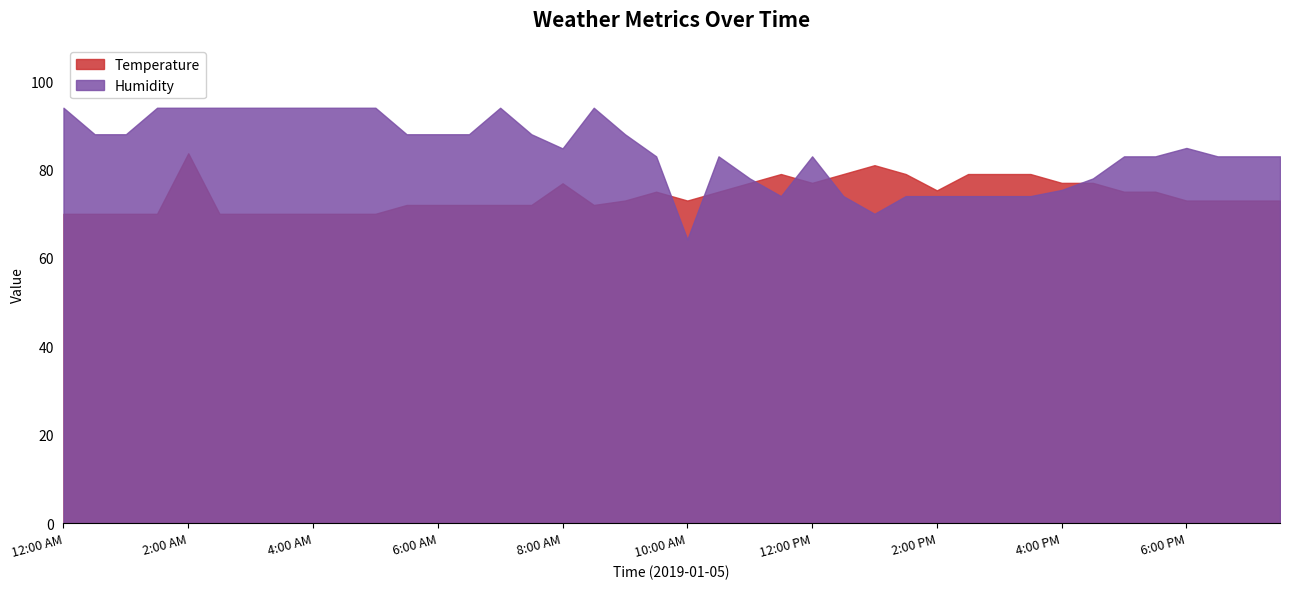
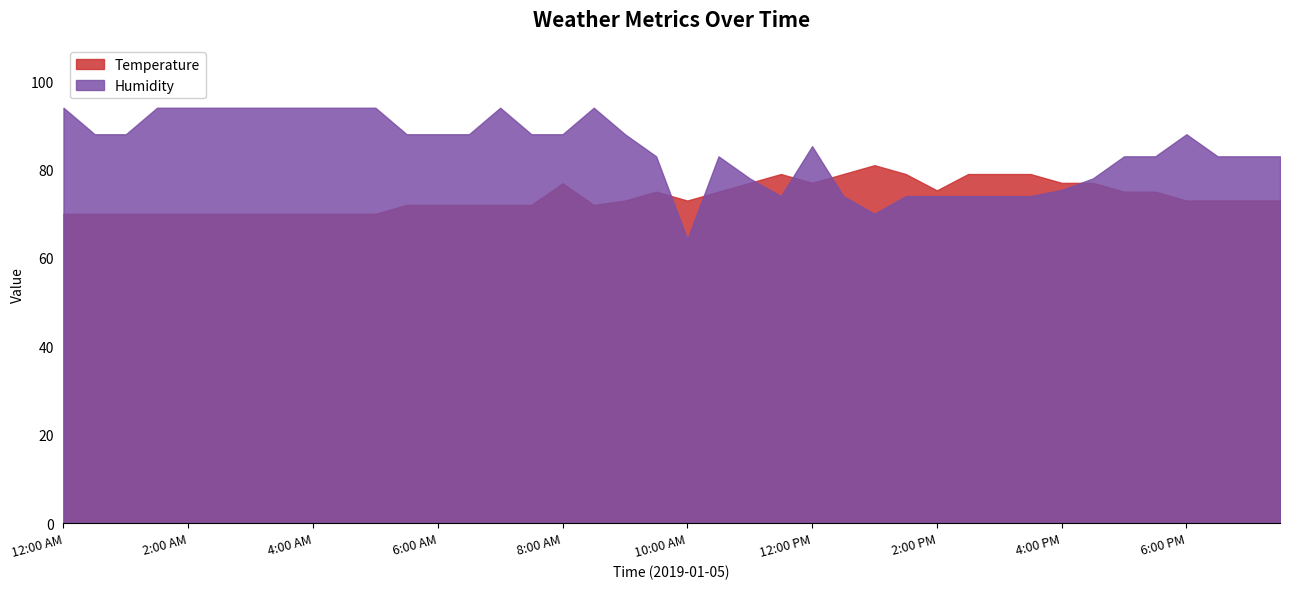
  {
    "Temperature": {
      "12:00 AM": 70,
-     "2:00 AM": 84,
+     "2:00 AM": 70,
      "4:00 AM": 70,
      "6:00 AM": 72,
      "8:00 AM": 77,
      "10:00 AM": 73,
      "12:00 PM": 77,
      "2:00 PM": 75,
      "4:00 PM": 77,
      "6:00 PM": 73
    },
    "Humidity": {
      "12:00 AM": 94,
      "2:00 AM": 94,
      "4:00 AM": 94,
      "6:00 AM": 88,
-     "8:00 AM": 85,
+     "8:00 AM": 88,
      "10:00 AM": 64,
-     "12:00 PM": 83,
+     "12:00 PM": 85,
      "2:00 PM": 74,
      "4:00 PM": 75,
-     "6:00 PM": 85
+     "6:00 PM": 88
    }
  }
